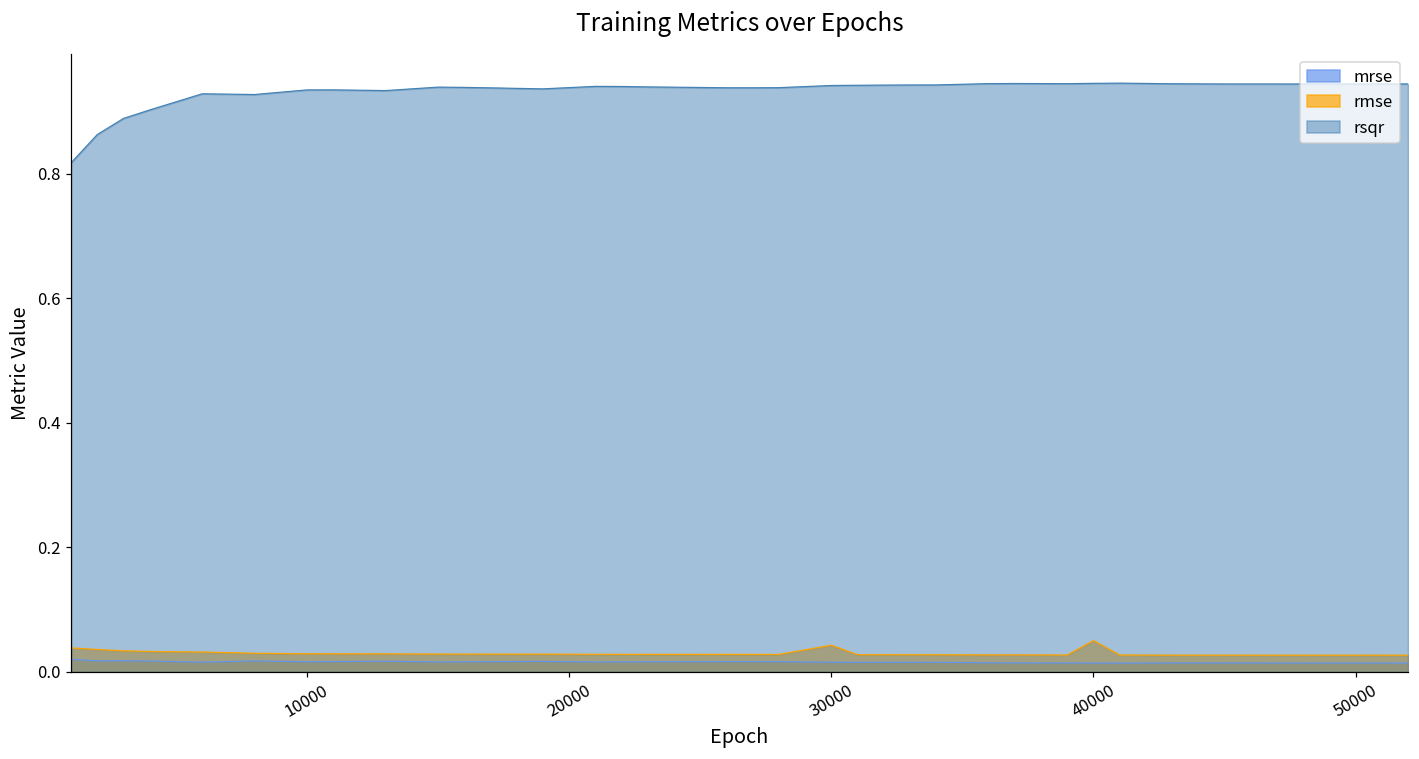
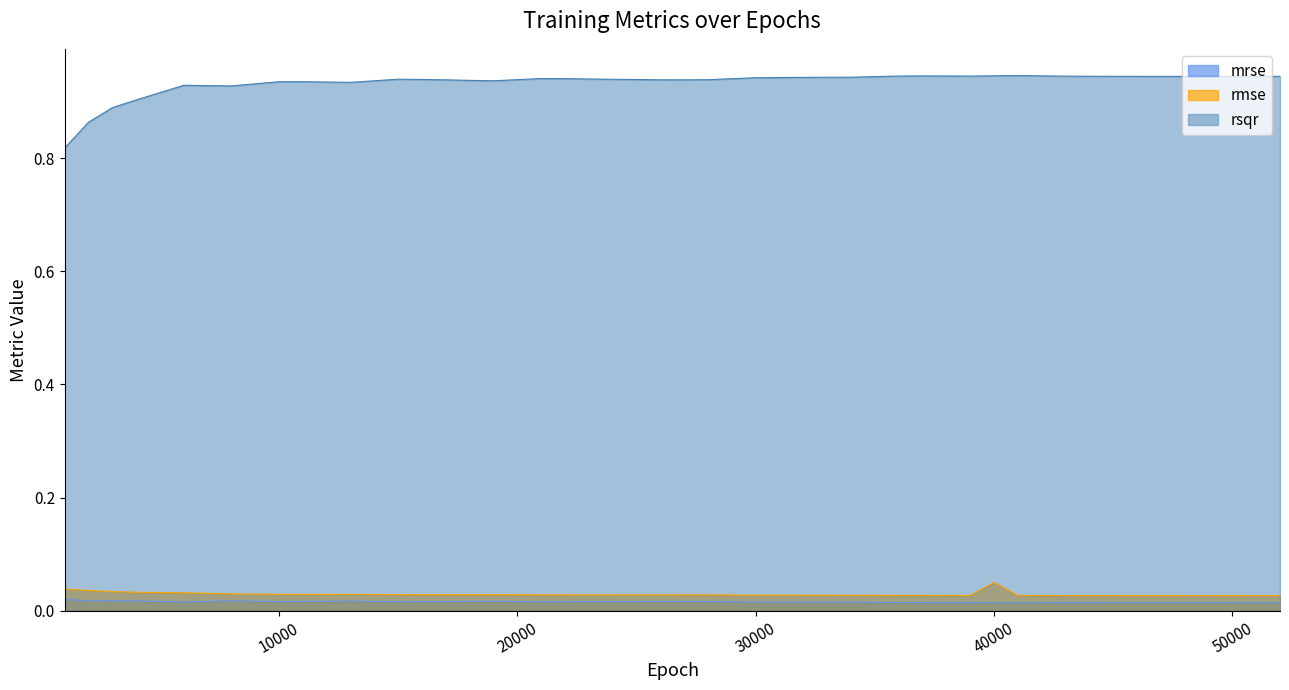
  {
    "rmse": {
      "10000": 0.03,
-     "30000": 0.04,
+     "30000": 0.03,
      "40000": 0.05
    }
  }
